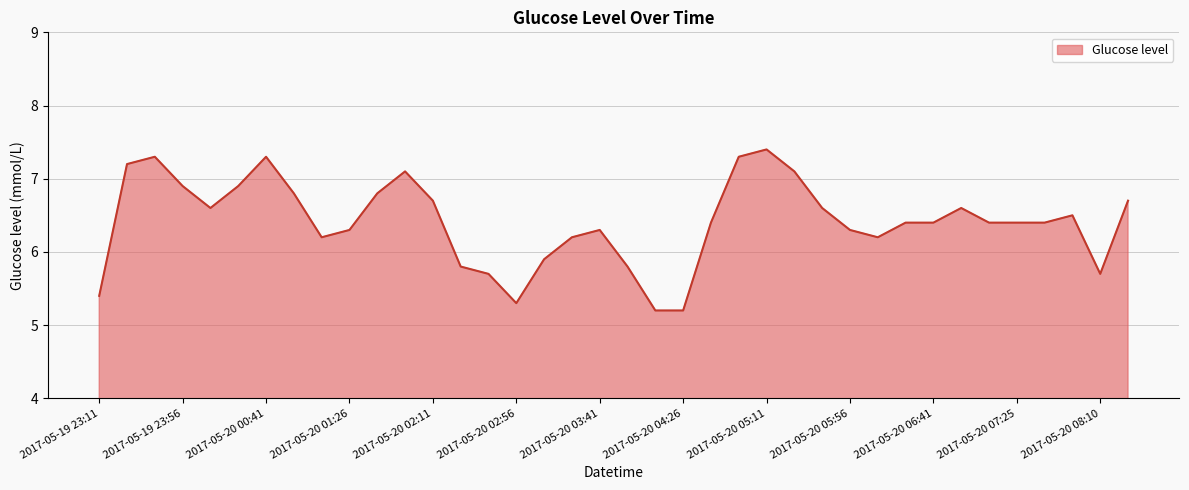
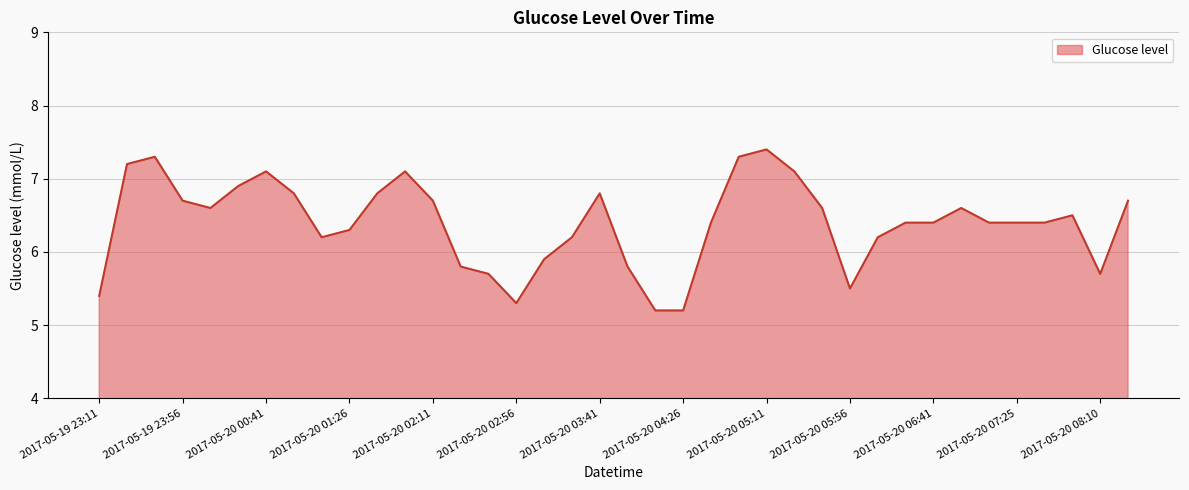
  {
    "2017-05-19 23:11": 5.4,
-   "2017-05-19 23:56": 6.9,
-   "2017-05-20 00:41": 7.3,
+   "2017-05-19 23:56": 6.7,
+   "2017-05-20 00:41": 7.1,
    "2017-05-20 01:26": 6.3,
    "2017-05-20 02:11": 6.7,
    "2017-05-20 02:56": 5.3,
-   "2017-05-20 03:41": 6.3,
+   "2017-05-20 03:41": 6.8,
    "2017-05-20 04:26": 5.2,
    "2017-05-20 05:11": 7.4,
-   "2017-05-20 05:56": 6.3,
+   "2017-05-20 05:56": 5.5,
    "2017-05-20 06:41": 6.4,
    "2017-05-20 07:25": 6.4,
    "2017-05-20 08:10": 5.7
  }
